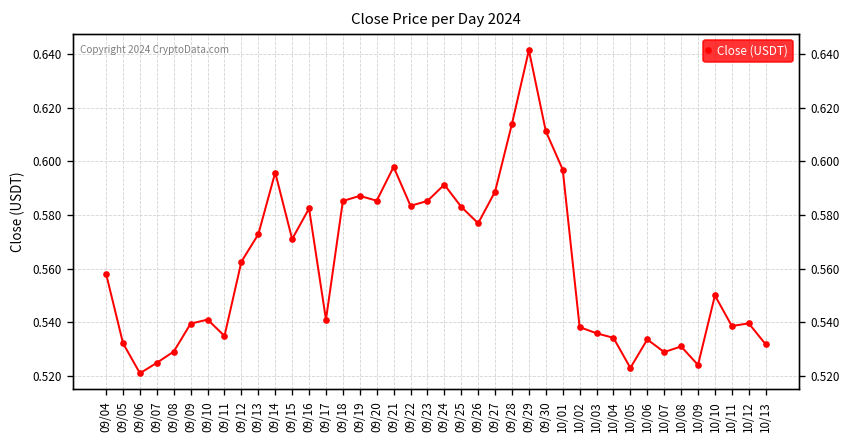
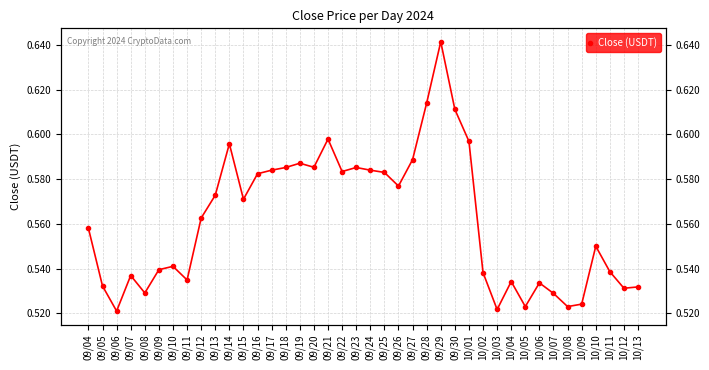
  {
    "09/04": 0.558,
    "09/05": 0.532,
    "09/06": 0.521,
-   "09/07": 0.525,
+   "09/07": 0.537,
    "09/08": 0.529,
    "09/09": 0.540,
    "09/10": 0.541,
    "09/11": 0.535,
    "09/12": 0.563,
    "09/13": 0.573,
    "09/14": 0.596,
    "09/15": 0.571,
    "09/16": 0.582,
-   "09/17": 0.541,
+   "09/17": 0.584,
    "09/18": 0.585,
    "09/19": 0.587,
    "09/20": 0.585,
    "09/21": 0.598,
    "09/22": 0.583,
    "09/23": 0.585,
-   "09/24": 0.591,
+   "09/24": 0.584,
    "09/25": 0.583,
    "09/26": 0.577,
    "09/27": 0.589,
    "09/28": 0.614,
    "09/29": 0.641,
    "09/30": 0.611,
    "10/01": 0.597,
    "10/02": 0.538,
-   "10/03": 0.536,
+   "10/03": 0.522,
    "10/04": 0.534,
    "10/05": 0.523,
    "10/06": 0.534,
    "10/07": 0.529,
-   "10/08": 0.531,
+   "10/08": 0.523,
    "10/09": 0.524,
    "10/10": 0.550,
    "10/11": 0.539,
-   "10/12": 0.540,
+   "10/12": 0.531,
    "10/13": 0.532
  }
